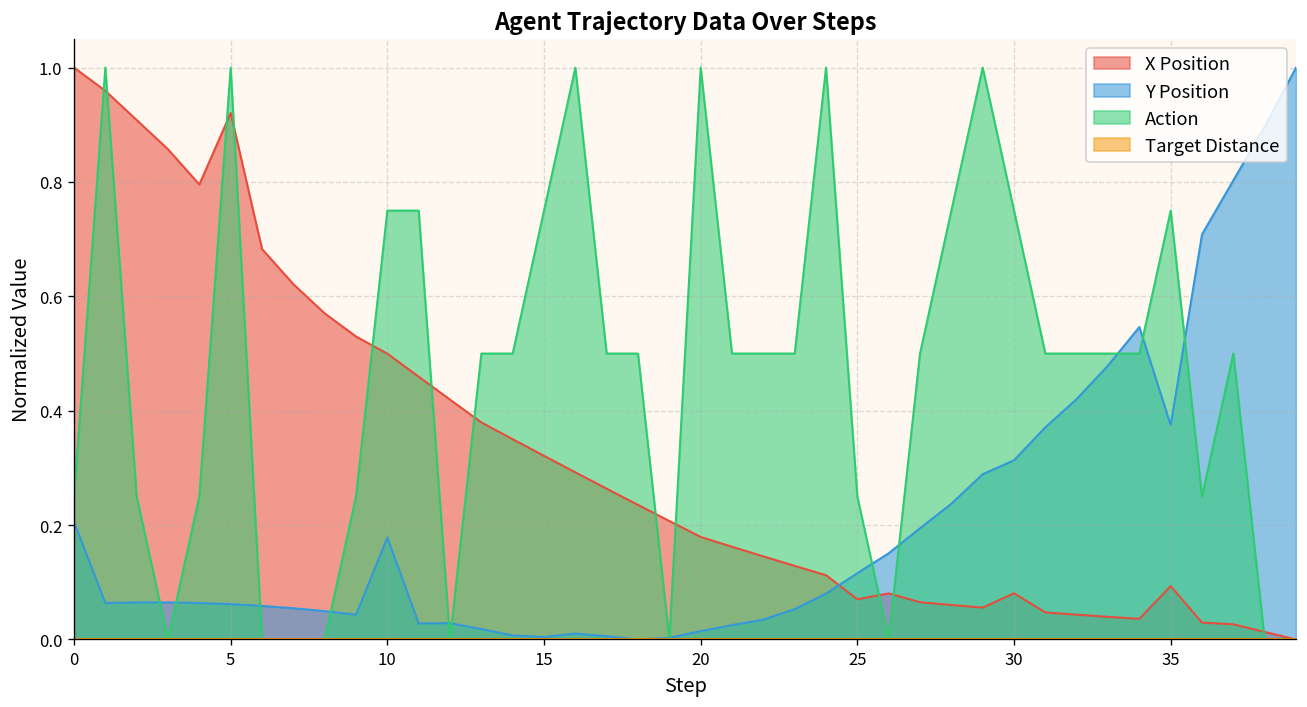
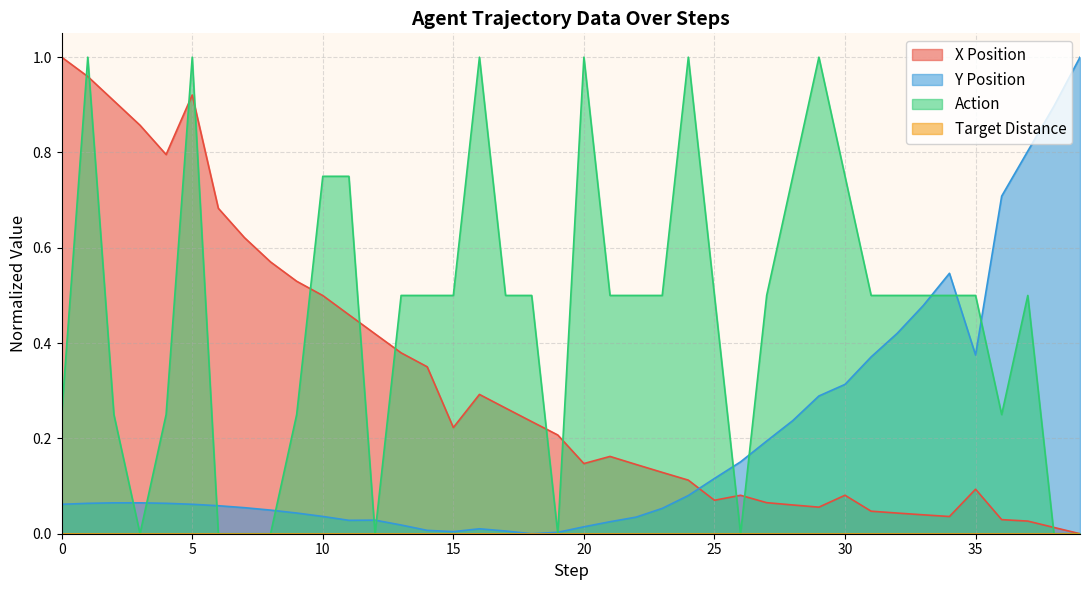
  {
    "X Position": {
      "0": 1.00,
      "5": 0.92,
      "10": 0.50,
-     "15": 0.32,
-     "20": 0.18,
+     "15": 0.22,
+     "20": 0.15,
      "25": 0.07,
      "30": 0.08,
      "35": 0.09
    },
    "Y Position": {
-     "0": 0.21,
+     "0": 0.06,
      "5": 0.06,
-     "10": 0.18,
+     "10": 0.04,
      "20": 0.01,
      "25": 0.12,
      "30": 0.31,
      "35": 0.37
    },
    "Action": {
      "0": 0.25,
      "5": 1.00,
      "10": 0.75,
-     "15": 0.75,
+     "15": 0.50,
      "20": 1.00,
-     "25": 0.25,
+     "25": 0.50,
      "30": 0.75,
-     "35": 0.75
+     "35": 0.50
    },
    "Target Distance": {
      "0": 0.00,
      "5": 0.00,
      "10": 0.00,
      "20": 0.00,
      "25": 0.00,
      "30": 0.00,
      "35": 0.00
    }
  }
